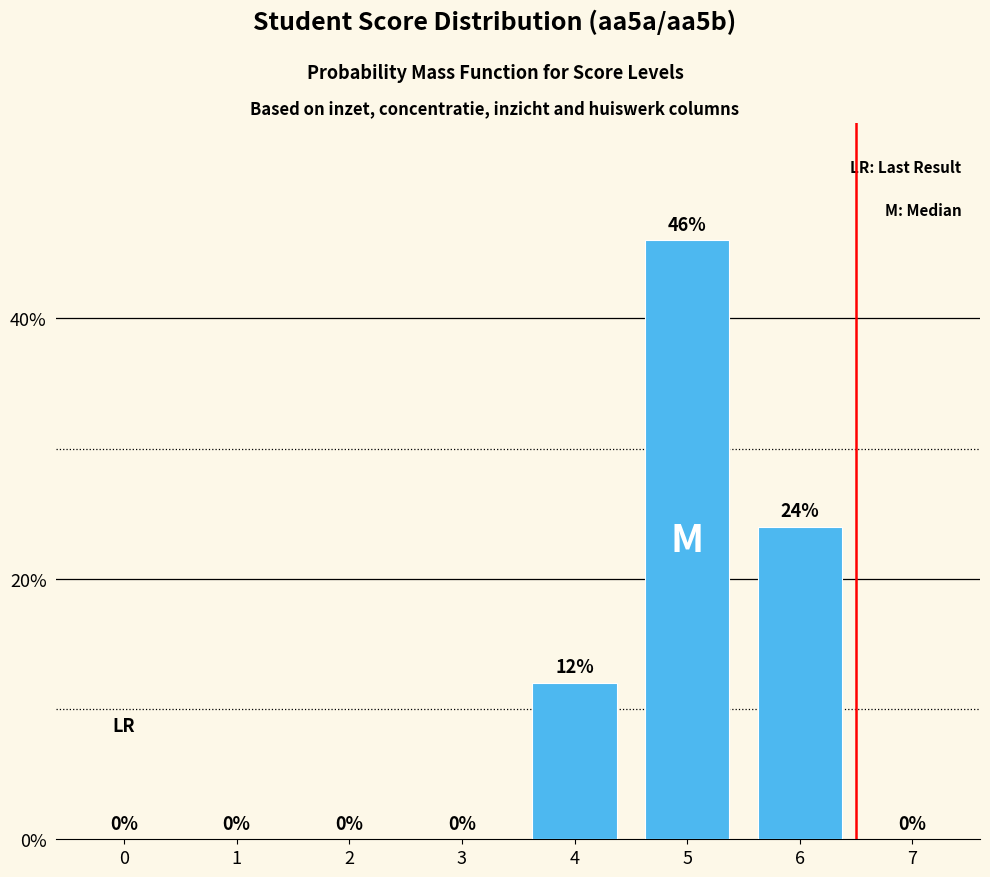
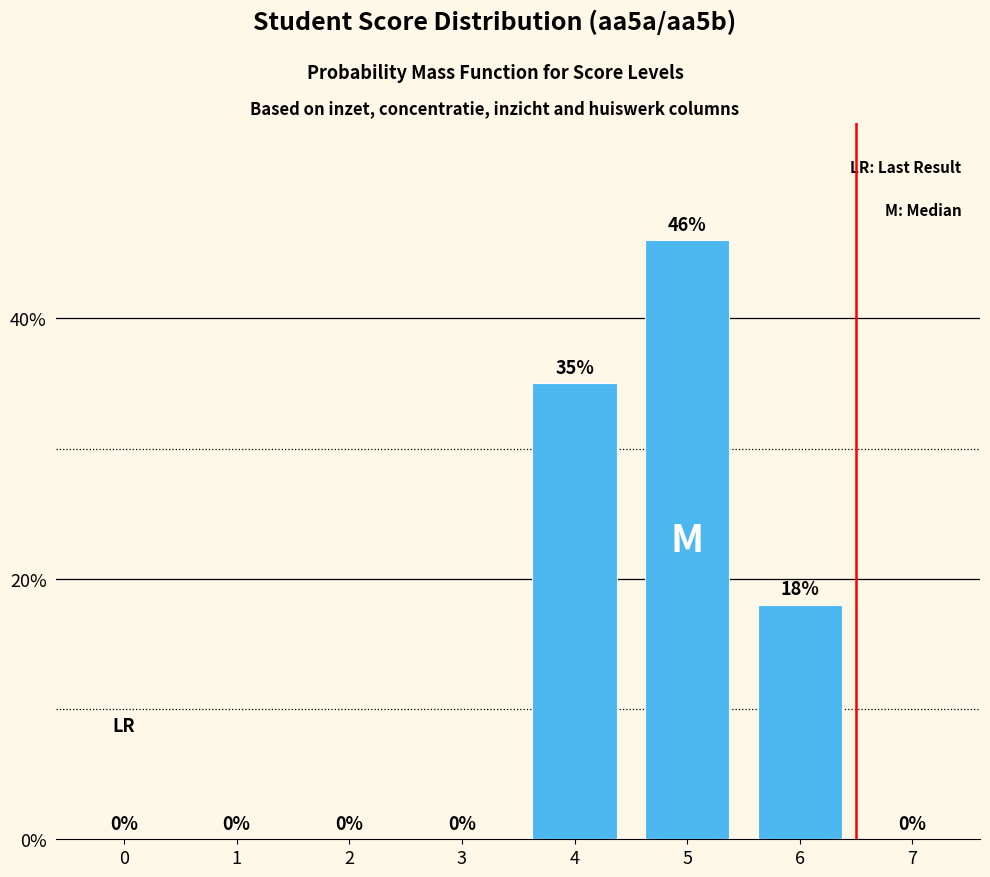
  {
    "0": "0%",
    "1": "0%",
    "2": "0%",
    "3": "0%",
-   "4": "12%",
+   "4": "35%",
    "5": "46%",
-   "6": "24%",
+   "6": "18%",
    "7": "0%"
  }
